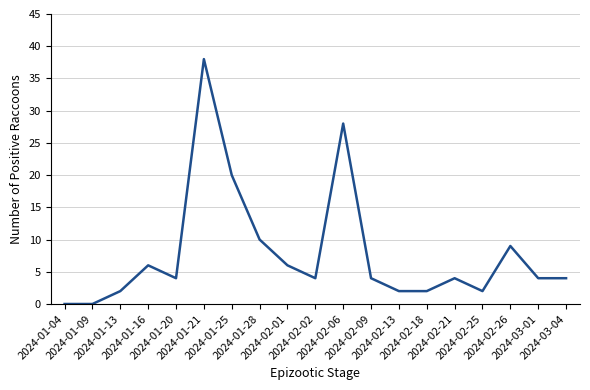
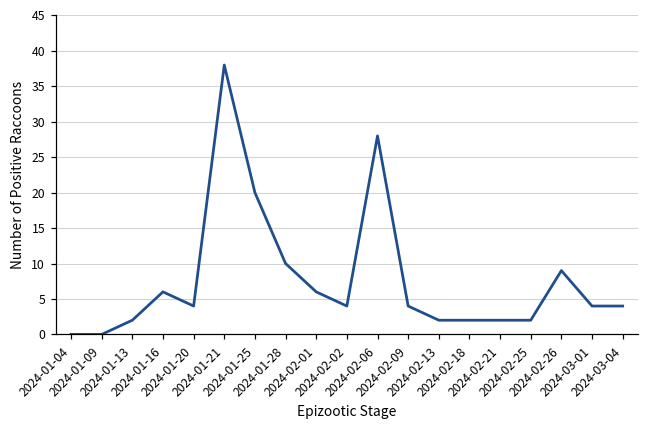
  {
    "2024-01-04": 0,
    "2024-01-09": 0,
    "2024-01-13": 2,
    "2024-01-16": 6,
    "2024-01-20": 4,
    "2024-01-21": 38,
    "2024-01-25": 20,
    "2024-01-28": 10,
    "2024-02-01": 6,
    "2024-02-02": 4,
    "2024-02-06": 28,
    "2024-02-09": 4,
    "2024-02-13": 2,
    "2024-02-18": 2,
-   "2024-02-21": 4,
+   "2024-02-21": 2,
    "2024-02-25": 2,
    "2024-02-26": 9,
    "2024-03-01": 4,
    "2024-03-04": 4
  }
